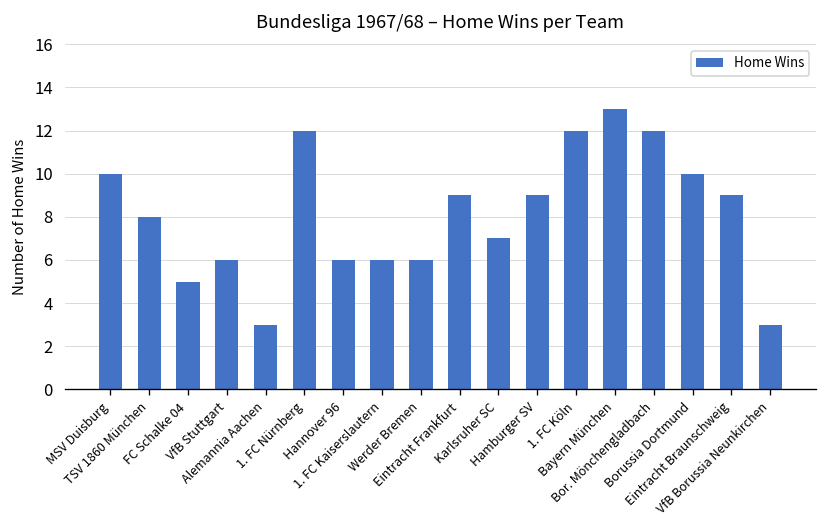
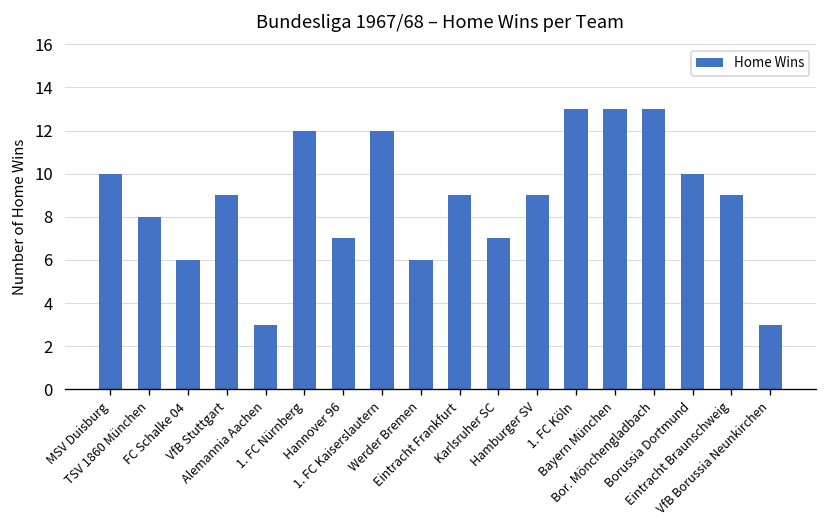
  {
    "MSV Duisburg": 10,
    "TSV 1860 München": 8,
-   "FC Schalke 04": 5,
-   "VfB Stuttgart": 6,
+   "FC Schalke 04": 6,
+   "VfB Stuttgart": 9,
    "Alemannia Aachen": 3,
    "1. FC Nürnberg": 12,
-   "Hannover 96": 6,
-   "1. FC Kaiserslautern": 6,
+   "Hannover 96": 7,
+   "1. FC Kaiserslautern": 12,
    "Werder Bremen": 6,
    "Eintracht Frankfurt": 9,
    "Karlsruher SC": 7,
    "Hamburger SV": 9,
-   "1. FC Köln": 12,
+   "1. FC Köln": 13,
    "Bayern München": 13,
-   "Bor. Mönchengladbach": 12,
+   "Bor. Mönchengladbach": 13,
    "Borussia Dortmund": 10,
    "Eintracht Braunschweig": 9,
    "VfB Borussia Neunkirchen": 3
  }
